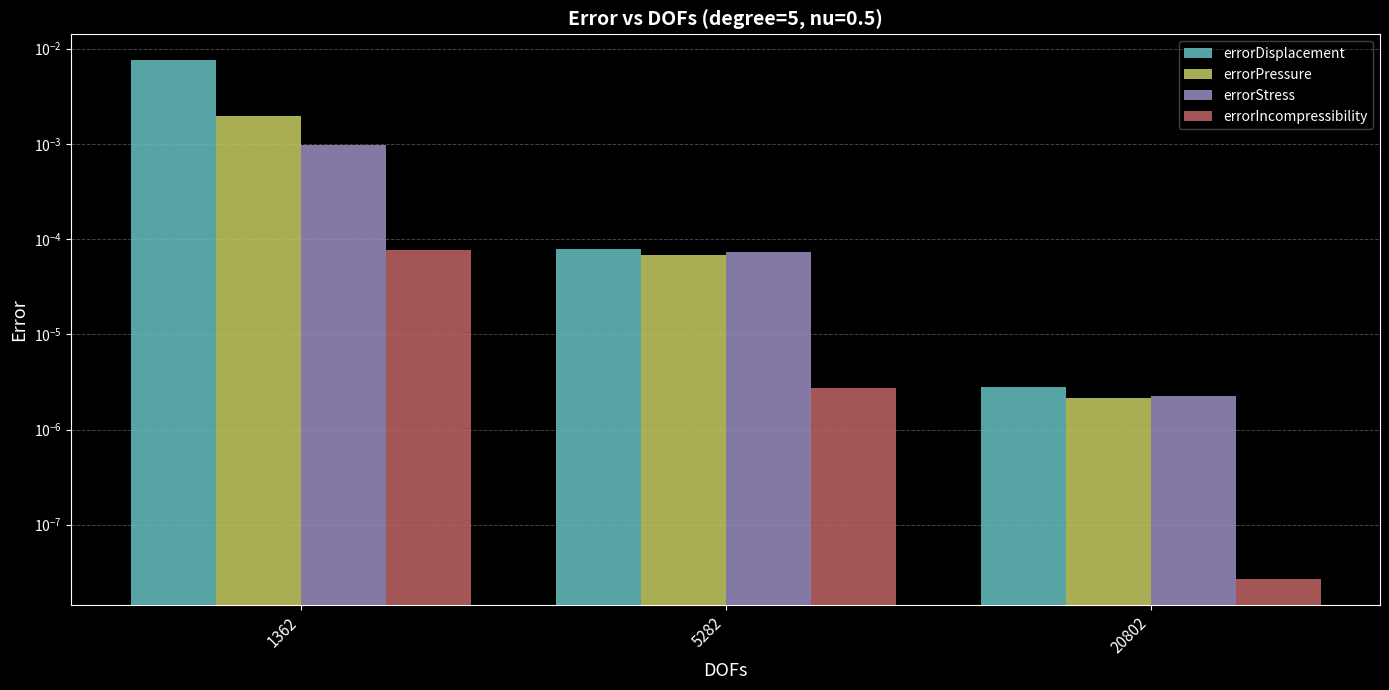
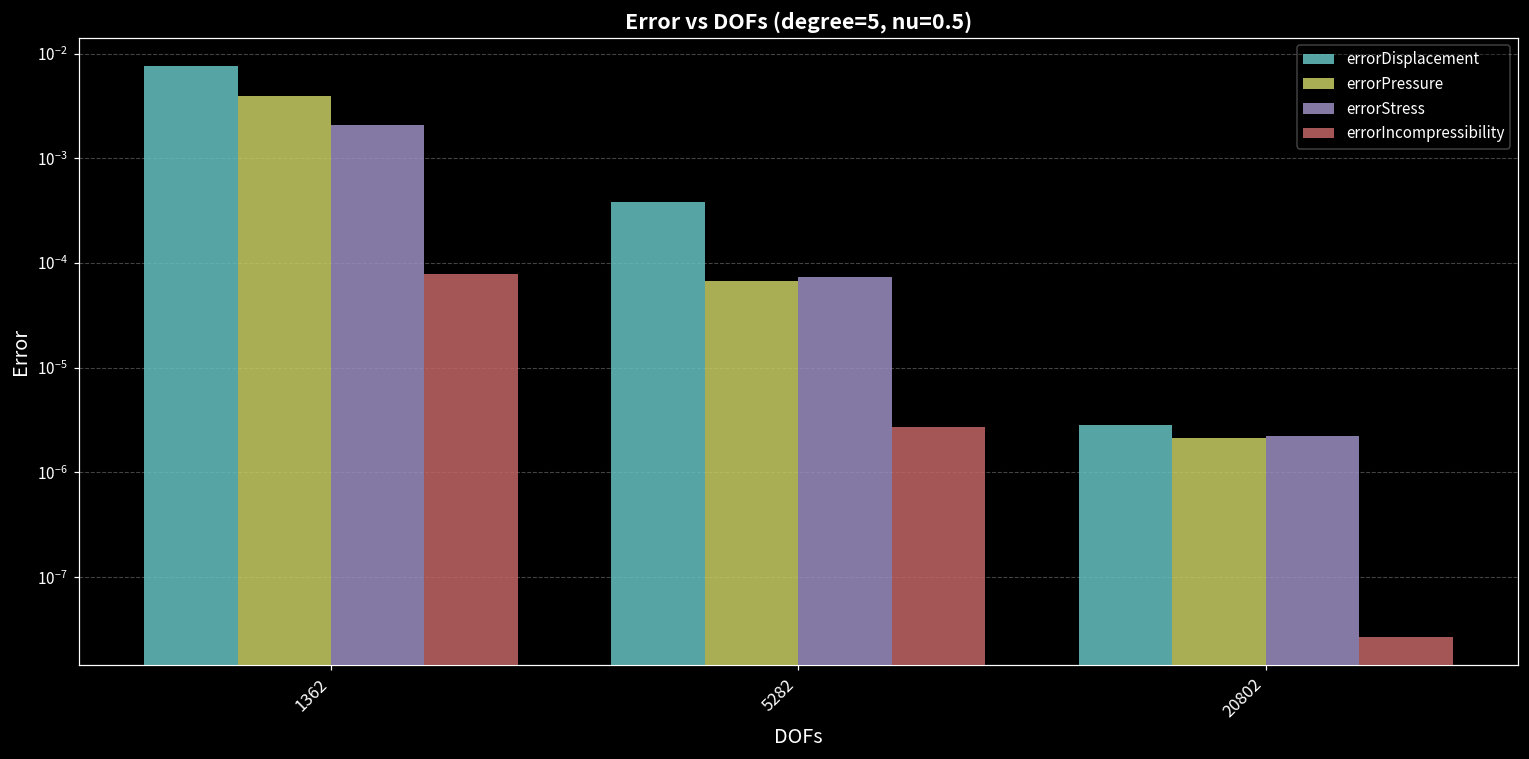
  {
    "errorDisplacement": {
      "1362": 0.008,
-     "5282": 0.00008,
+     "5282": 0.00039,
      "20802": 0.0000028
    },
    "errorPressure": {
-     "1362": 0.0020,
+     "1362": 0.0039,
      "5282": 0.00007,
      "20802": 0.0000021
    },
    "errorStress": {
-     "1362": 0.0010,
+     "1362": 0.0021,
      "5282": 0.00007,
      "20802": 0.0000022
    },
    "errorIncompressibility": {
      "1362": 0.00008,
      "5282": 0.0000027,
      "20802": 0.000000027
    }
  }
